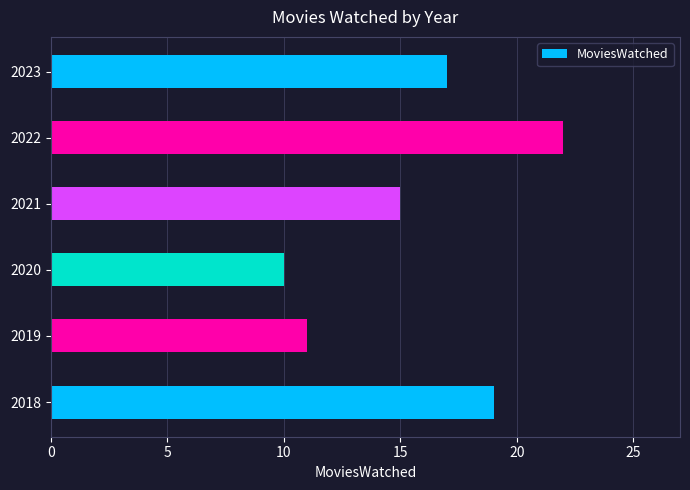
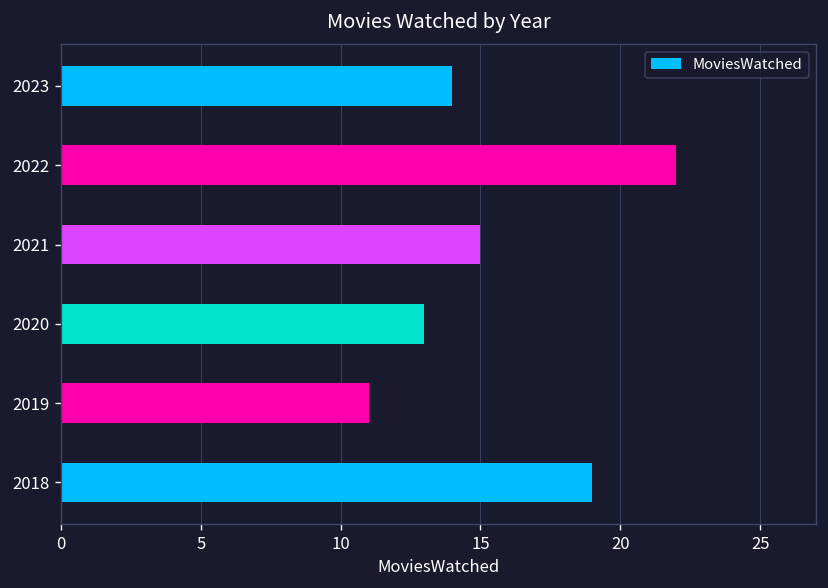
  {
-   "2023": 17,
+   "2023": 14,
    "2022": 22,
    "2021": 15,
-   "2020": 10,
+   "2020": 13,
    "2019": 11,
    "2018": 19
  }
